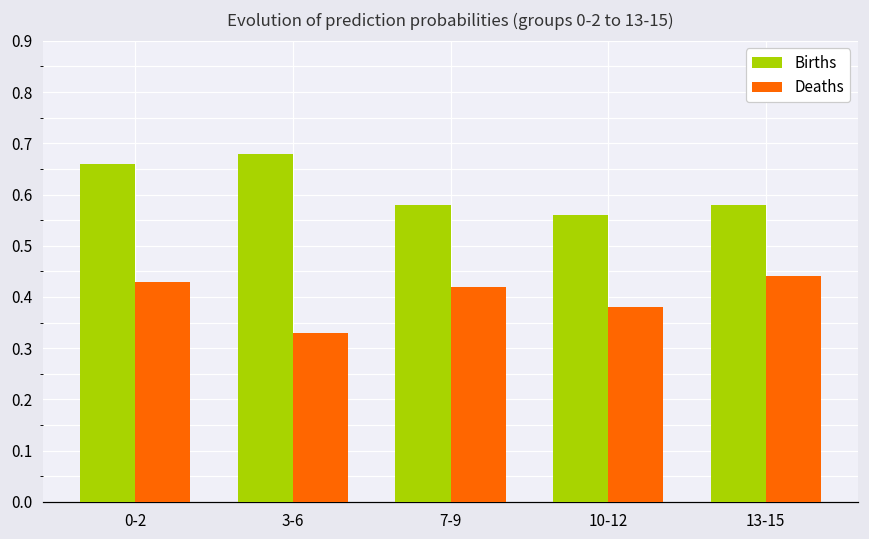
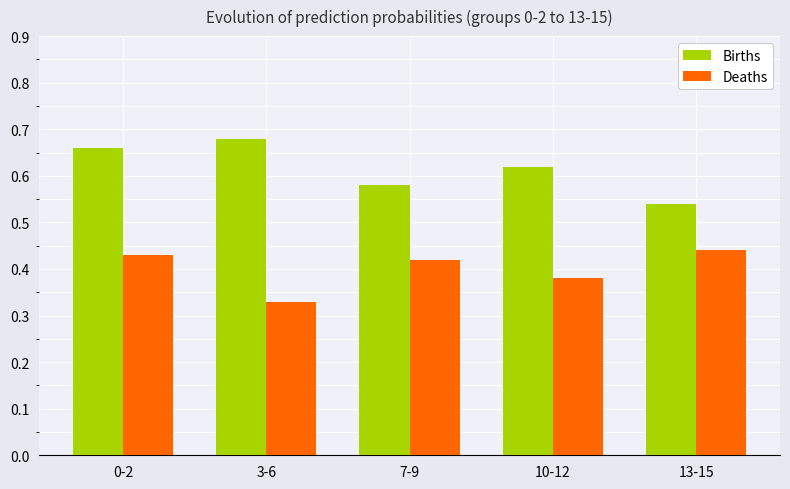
  {
    "Births": {
      "0-2": 0.66,
      "3-6": 0.68,
      "7-9": 0.58,
-     "10-12": 0.56,
-     "13-15": 0.58
+     "10-12": 0.62,
+     "13-15": 0.54
    },
    "Deaths": {
      "0-2": 0.43,
      "3-6": 0.33,
      "7-9": 0.42,
      "10-12": 0.38,
      "13-15": 0.44
    }
  }
